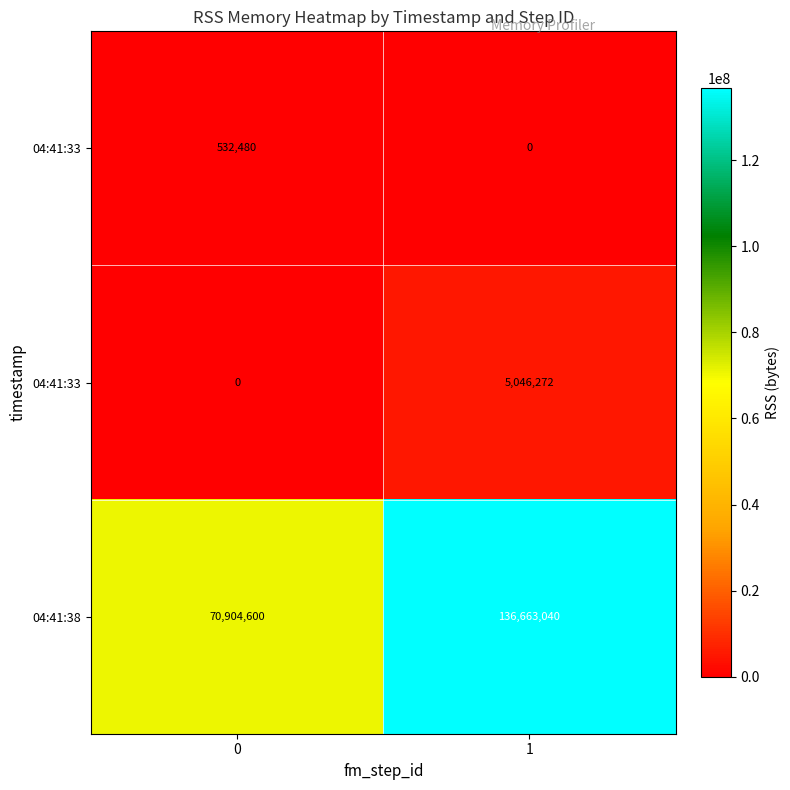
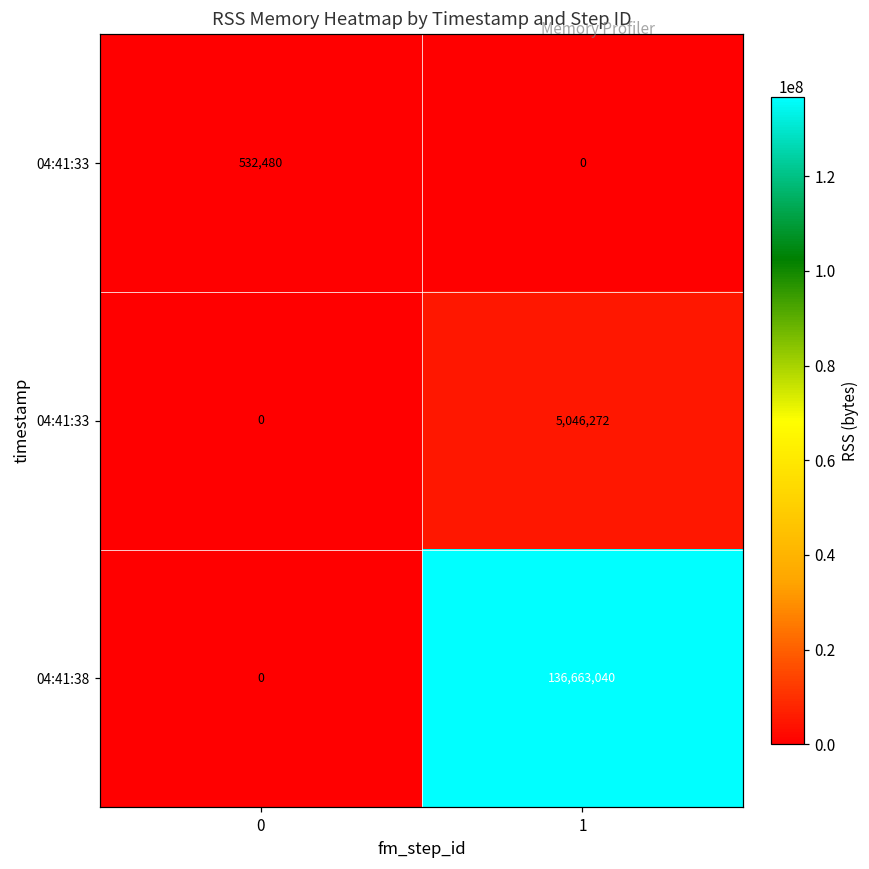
  {
    "04:41:38": {
-     "0": "70,904,600",
+     "0": "0",
      "1": "136,663,040"
    }
  }
